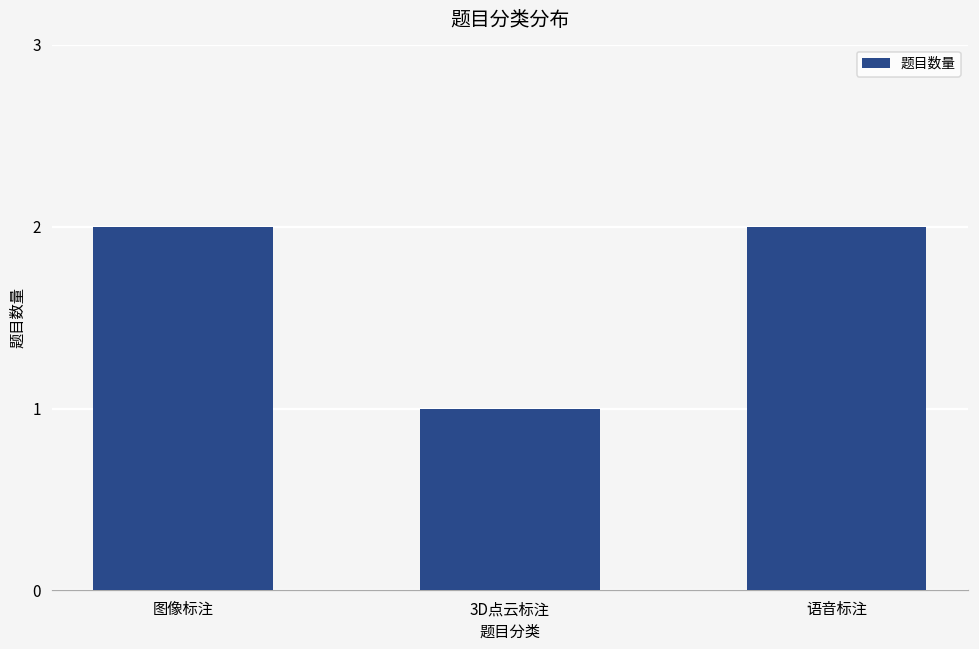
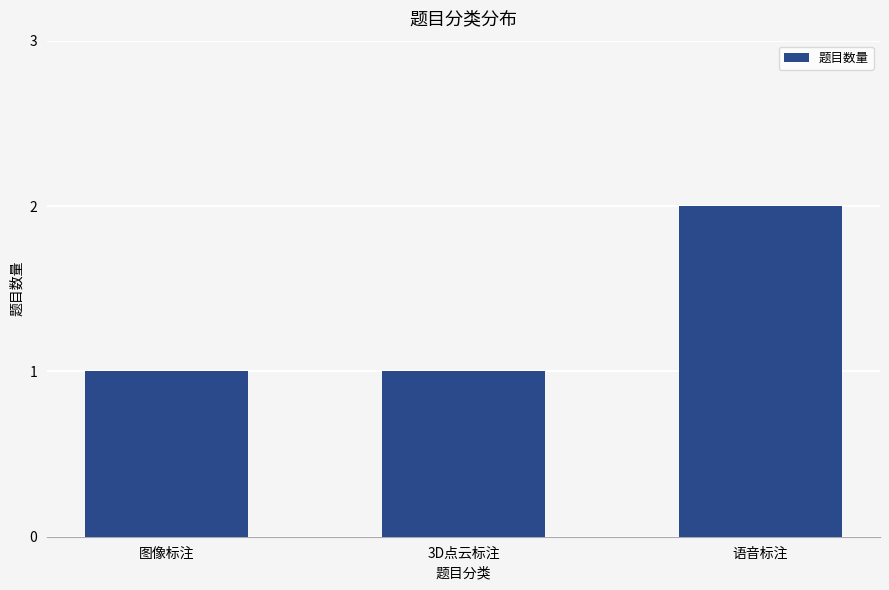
  {
-   "图像标注": 2,
+   "图像标注": 1,
    "3D点云标注": 1,
    "语音标注": 2
  }
